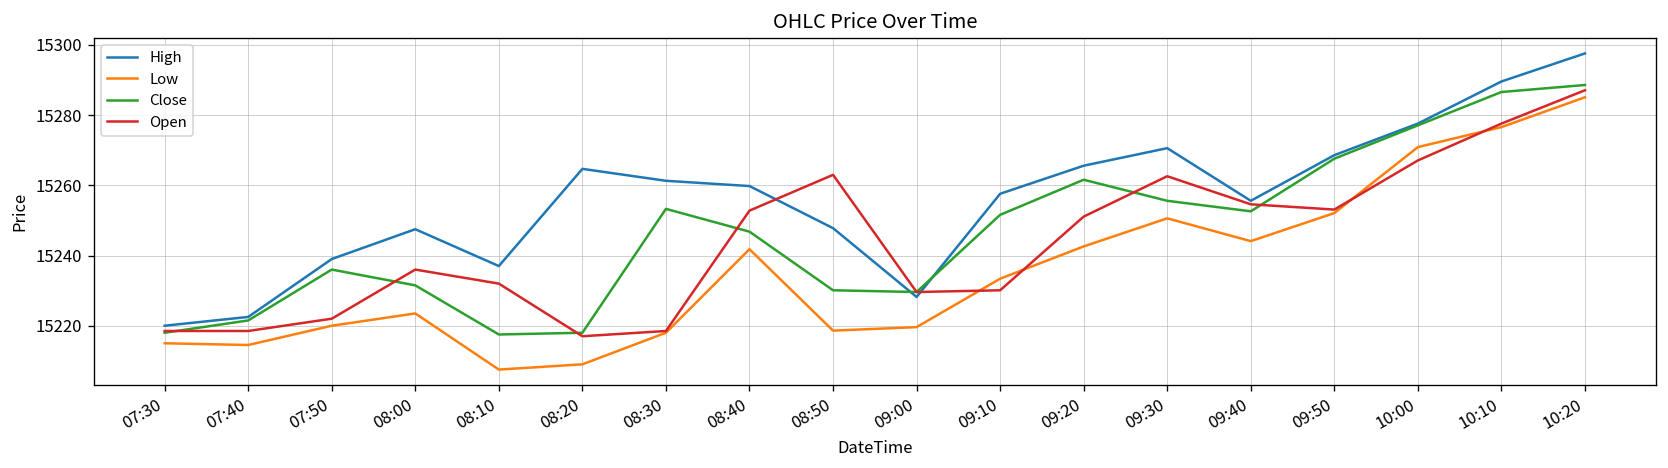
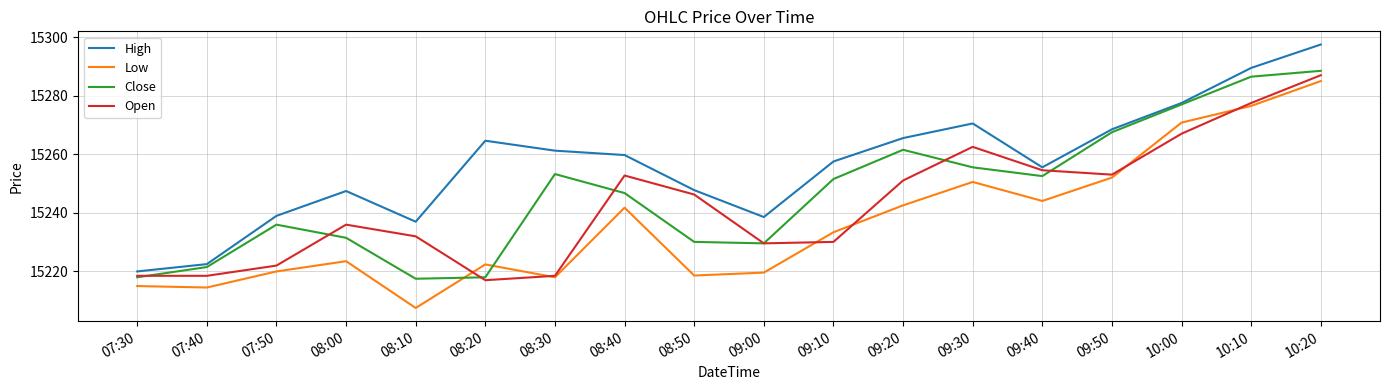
  {
    "High": {
      "07:30": 15220,
      "07:40": 15223,
      "07:50": 15239,
      "08:00": 15248,
      "08:10": 15237,
      "08:20": 15265,
      "08:30": 15261,
      "08:40": 15260,
      "08:50": 15248,
-     "09:00": 15228,
+     "09:00": 15239,
      "09:10": 15258,
      "09:20": 15266,
      "09:30": 15271,
      "09:40": 15256,
      "09:50": 15269,
      "10:10": 15290,
      "10:20": 15298
    },
    "Low": {
      "07:30": 15215,
      "07:40": 15215,
      "07:50": 15220,
      "08:00": 15224,
      "08:10": 15208,
-     "08:20": 15209,
+     "08:20": 15222,
      "08:40": 15242,
      "08:50": 15219,
      "09:00": 15220,
      "09:10": 15233,
      "09:20": 15243,
      "09:30": 15251,
      "09:40": 15244,
      "09:50": 15252,
      "10:00": 15271,
      "10:10": 15277,
      "10:20": 15285
    },
    "Close": {
      "07:40": 15222,
      "07:50": 15236,
      "08:00": 15232,
      "08:10": 15218,
      "08:20": 15218,
      "08:30": 15253,
      "08:40": 15247,
      "08:50": 15230,
      "09:10": 15252,
      "09:20": 15262,
      "09:30": 15256,
      "09:40": 15253,
      "09:50": 15268,
      "10:10": 15287,
      "10:20": 15289
    },
    "Open": {
      "07:40": 15219,
      "07:50": 15222,
      "08:00": 15236,
      "08:10": 15232,
      "08:20": 15217,
      "08:40": 15253,
-     "08:50": 15263,
+     "08:50": 15246,
      "09:10": 15230,
      "09:20": 15251,
      "09:30": 15263,
      "09:40": 15255,
      "09:50": 15253,
      "10:00": 15267,
      "10:10": 15278,
      "10:20": 15287
    }
  }
